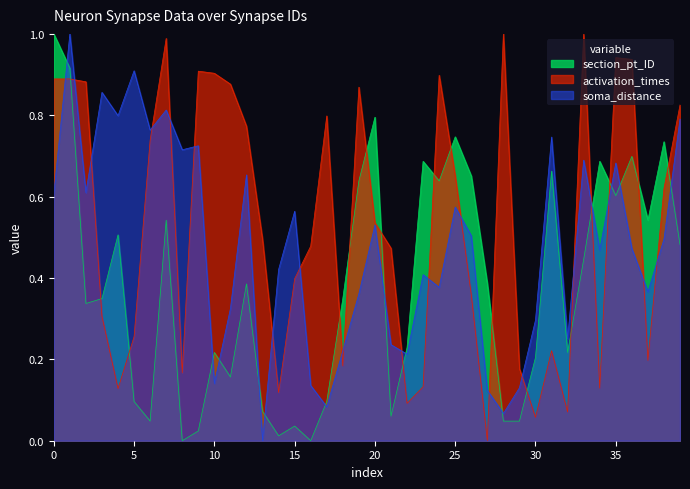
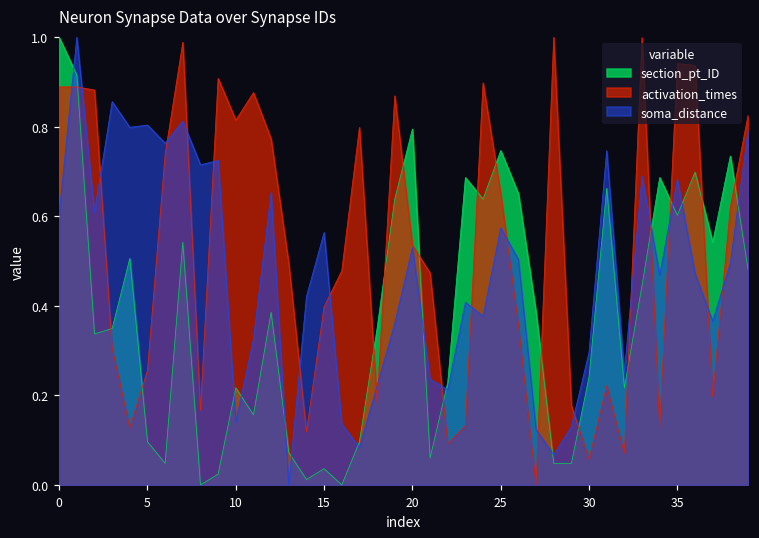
  {
    "section_pt_ID": {
      "0": 1.00,
      "5": 0.10,
      "10": 0.22,
      "15": 0.04,
      "20": 0.80,
      "25": 0.75,
-     "30": 0.20,
+     "30": 0.24,
      "35": 0.60
    },
    "activation_times": {
      "0": 0.89,
      "5": 0.26,
-     "10": 0.90,
+     "10": 0.82,
      "15": 0.40,
      "25": 0.65,
      "30": 0.06
    },
    "soma_distance": {
      "0": 0.61,
-     "5": 0.91,
+     "5": 0.80,
      "10": 0.14,
      "15": 0.56,
      "25": 0.57,
      "30": 0.30,
      "35": 0.68
    }
  }
